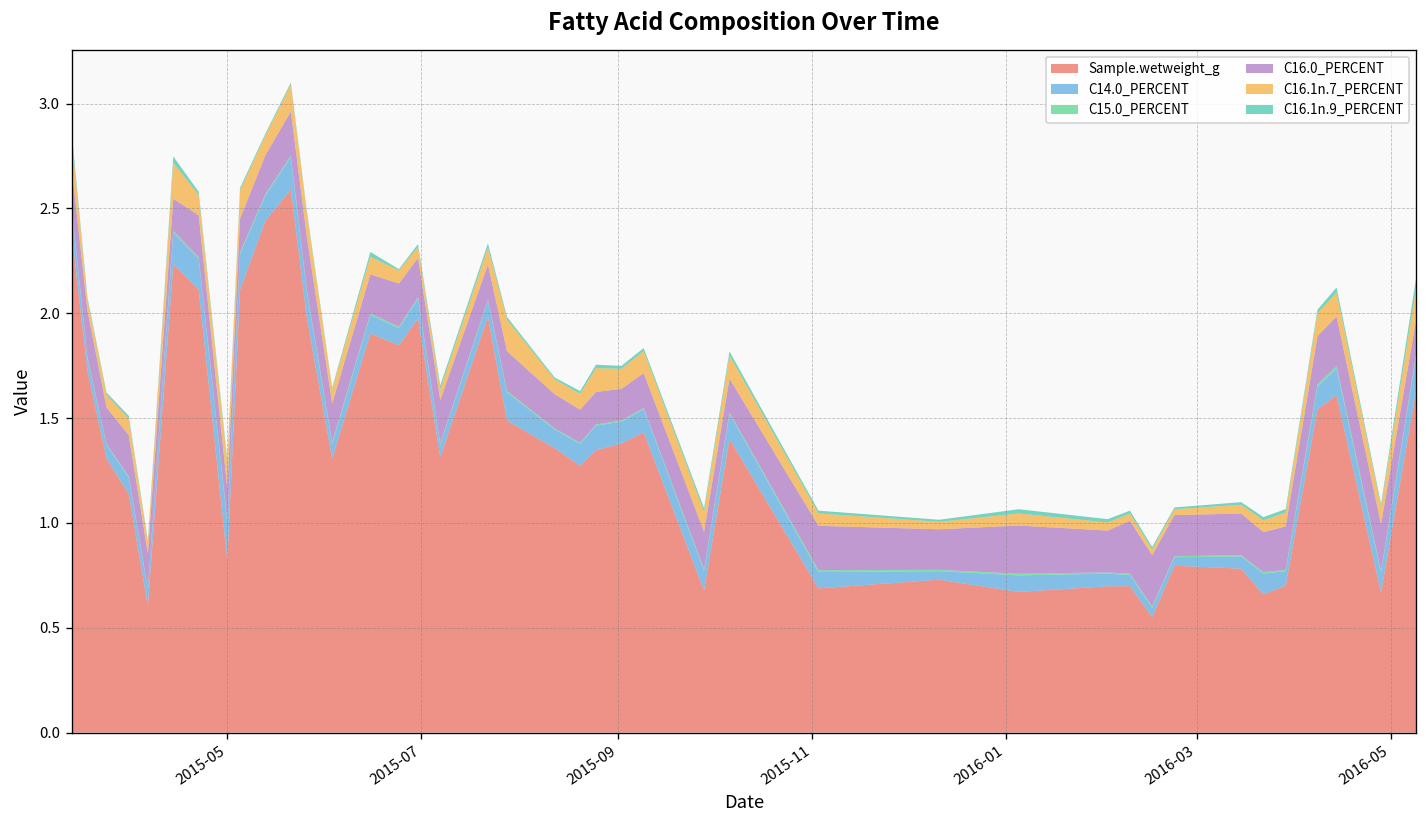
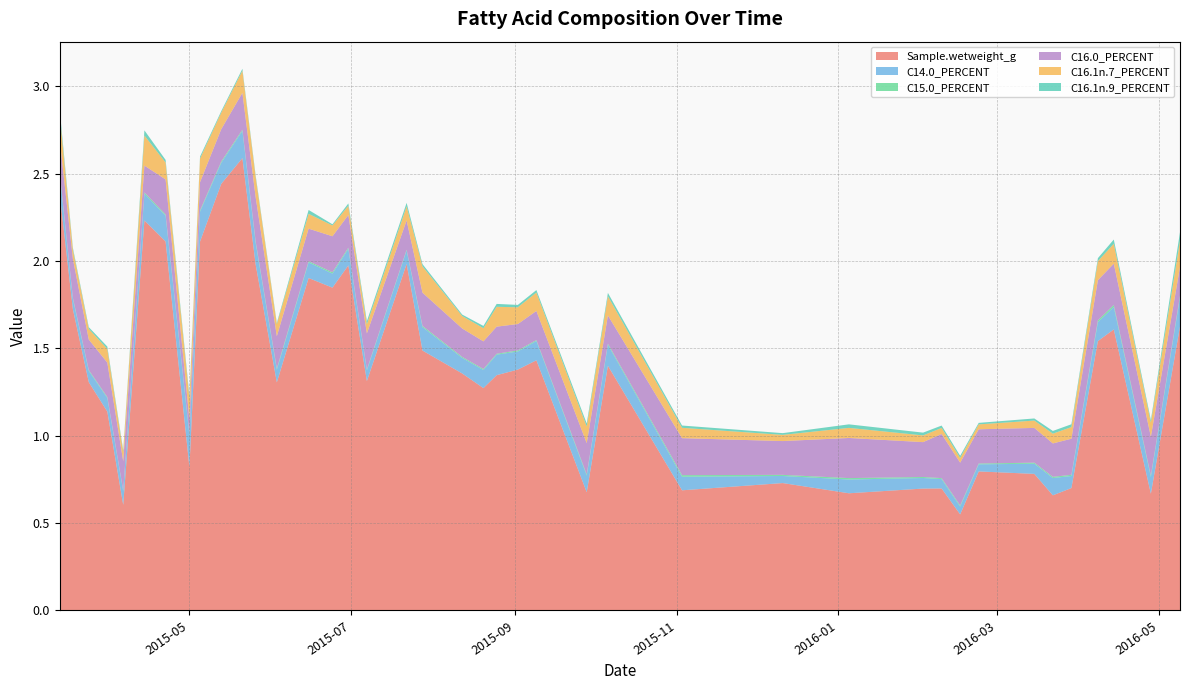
  {
    "Sample.wetweight_g": {
      "2015-05": 0.82
    },
    "C16.0_PERCENT": {
-     "2015-05": 0.16
+     "2015-05": 0.08
    },
    "C16.1n.7_PERCENT": {
      "2015-05": 0.12
    }
  }
